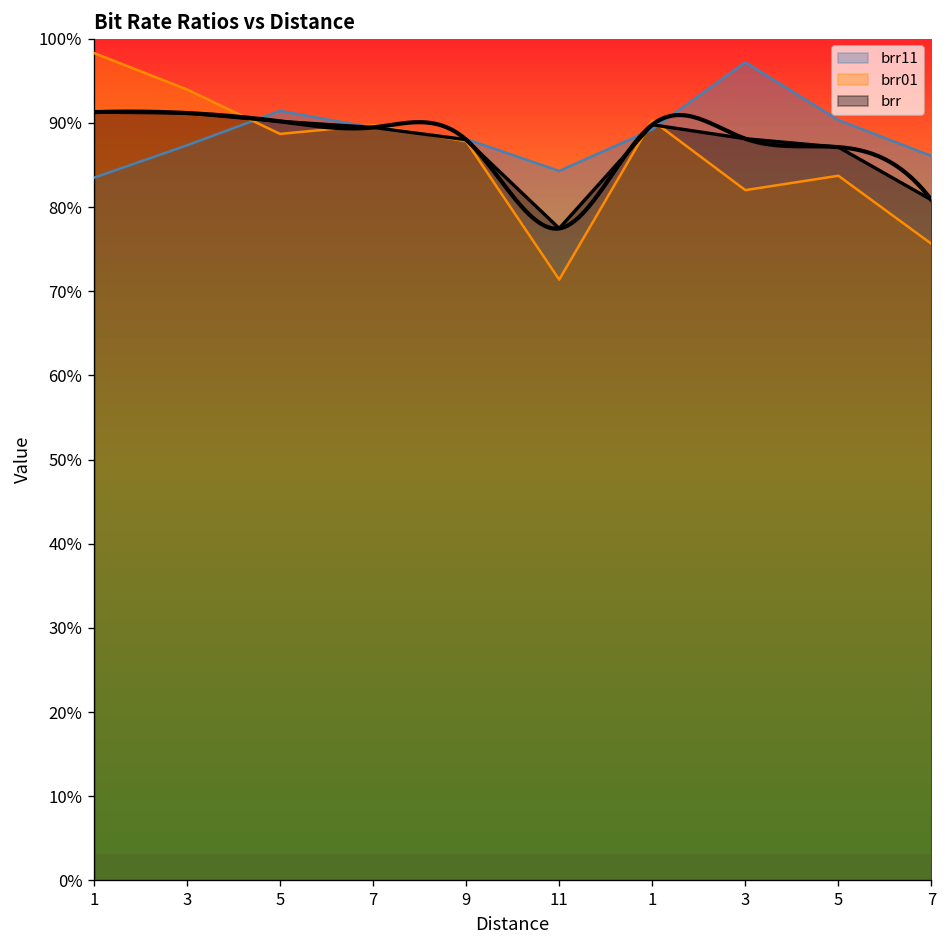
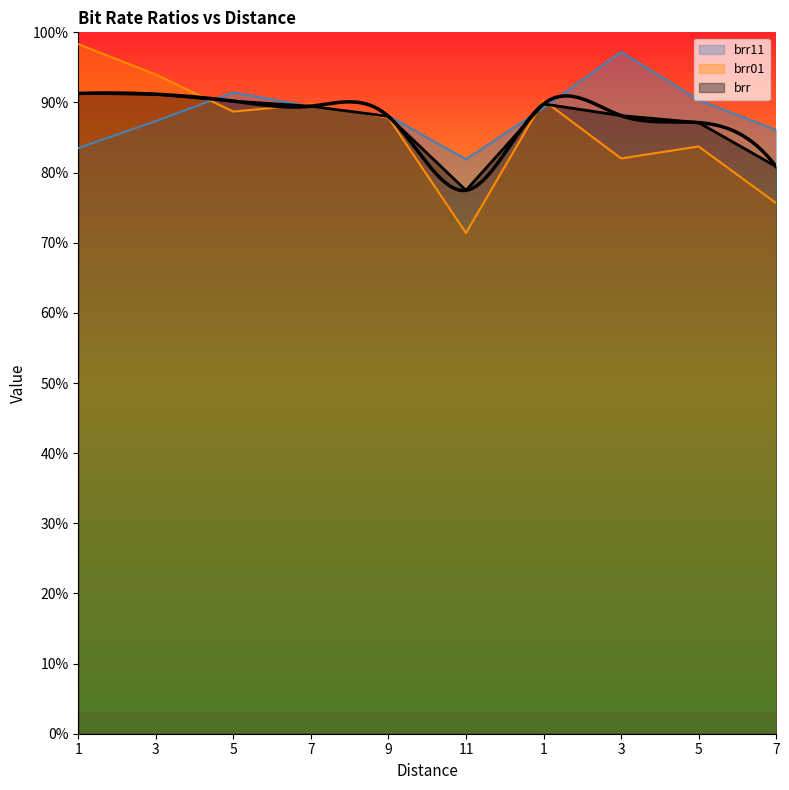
  {
    "brr11": {
-     "11": "84%"
+     "11": "82%"
    },
    "brr01": {
      "11": "71%"
    }
  }
